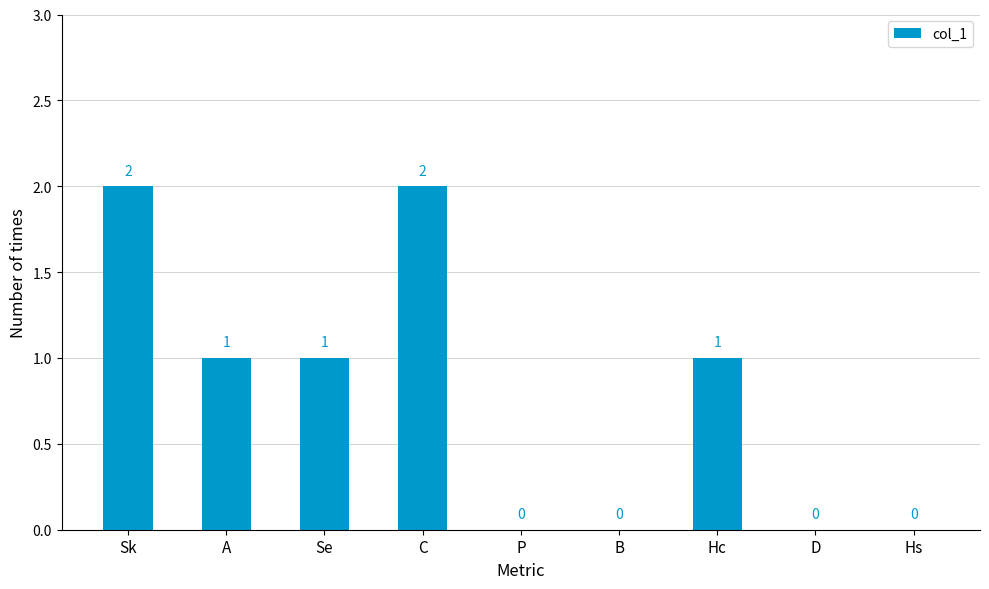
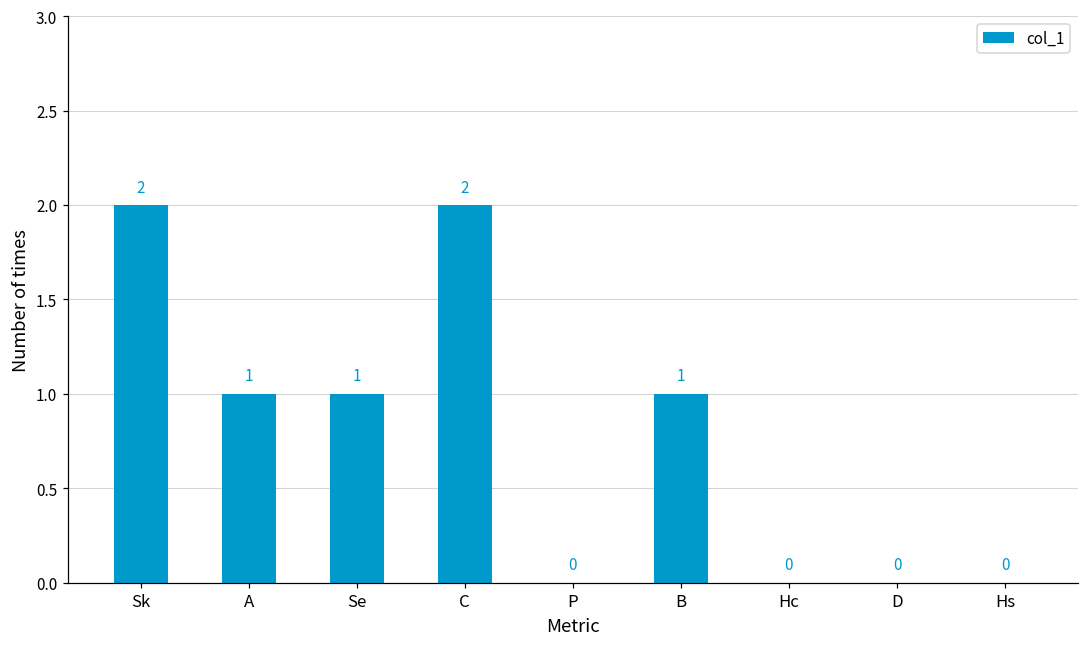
  {
    "Sk": 2,
    "A": 1,
    "Se": 1,
    "C": 2,
    "P": 0,
-   "B": 0,
-   "Hc": 1,
+   "B": 1,
+   "Hc": 0,
    "D": 0,
    "Hs": 0
  }
